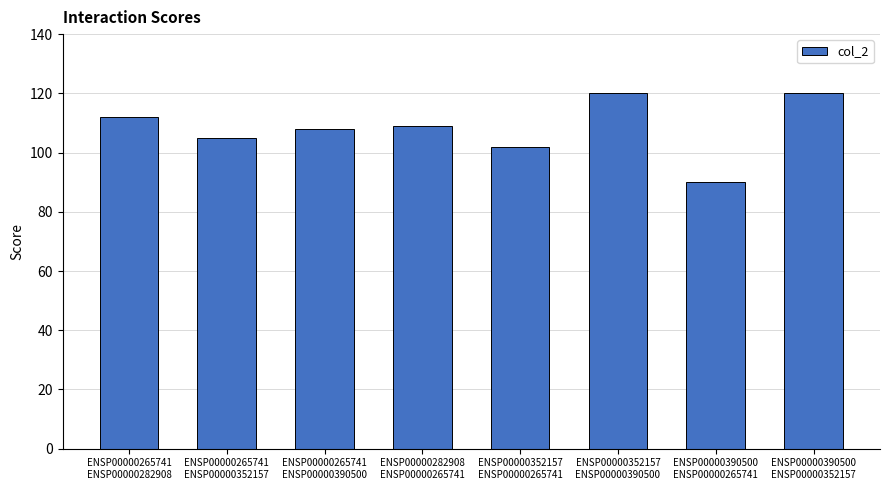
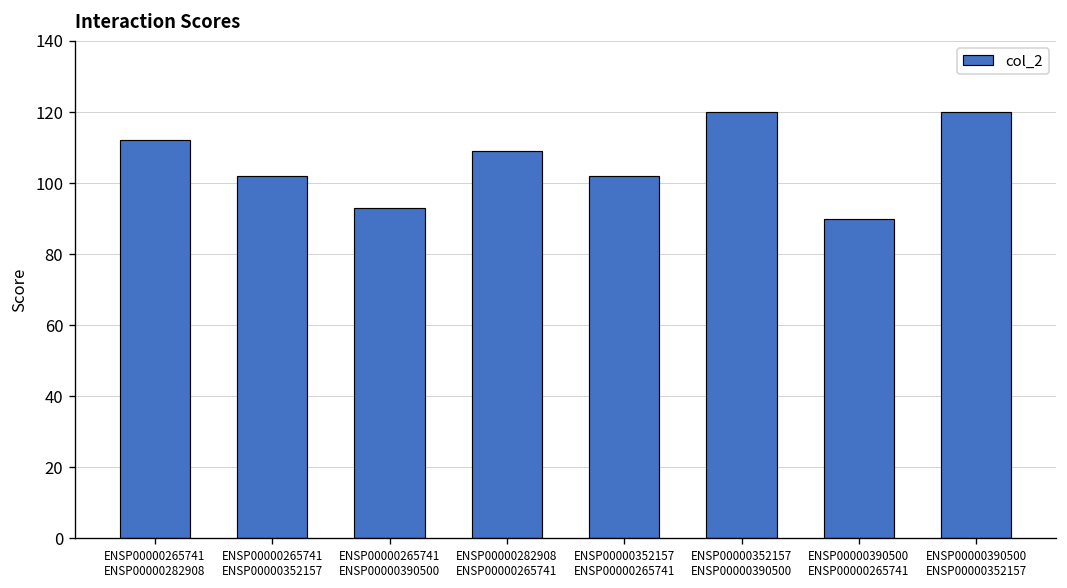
  {
    "ENSP00000265741 ENSP00000282908": 112,
-   "ENSP00000265741 ENSP00000352157": 105,
-   "ENSP00000265741 ENSP00000390500": 108,
+   "ENSP00000265741 ENSP00000352157": 102,
+   "ENSP00000265741 ENSP00000390500": 93,
    "ENSP00000282908 ENSP00000265741": 109,
    "ENSP00000352157 ENSP00000265741": 102,
    "ENSP00000352157 ENSP00000390500": 120,
    "ENSP00000390500 ENSP00000265741": 90,
    "ENSP00000390500 ENSP00000352157": 120
  }
